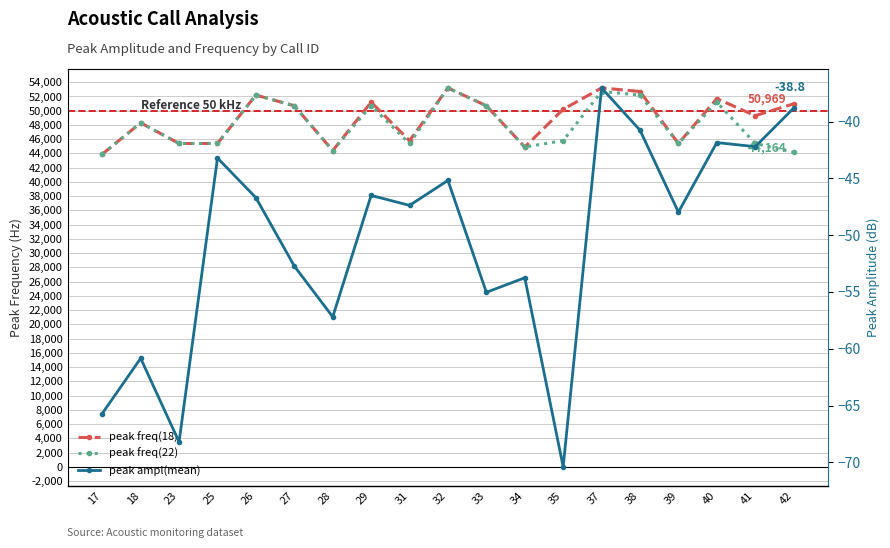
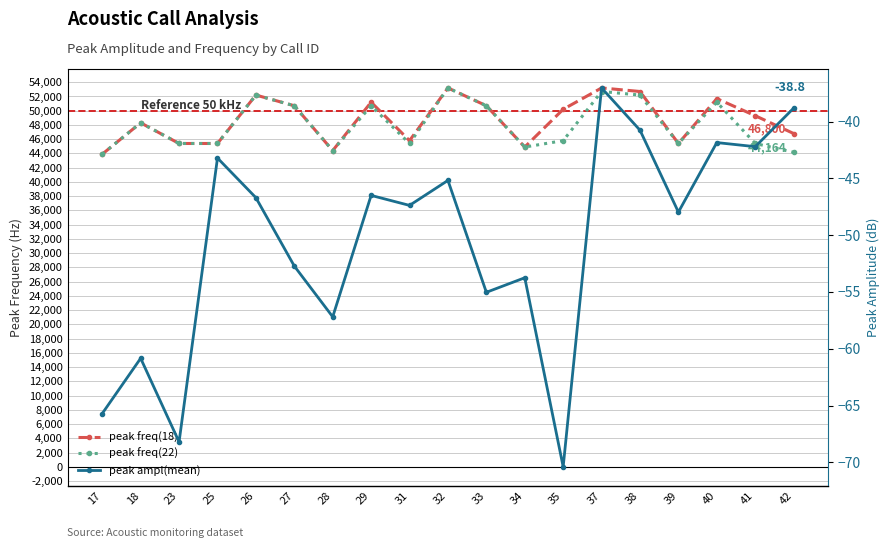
  {
    "peak freq(18)": {
-     "42": "50,969"
+     "42": "46,800"
    },
    "peak ampl(mean)": {
      "42": "-38.8"
    }
  }
